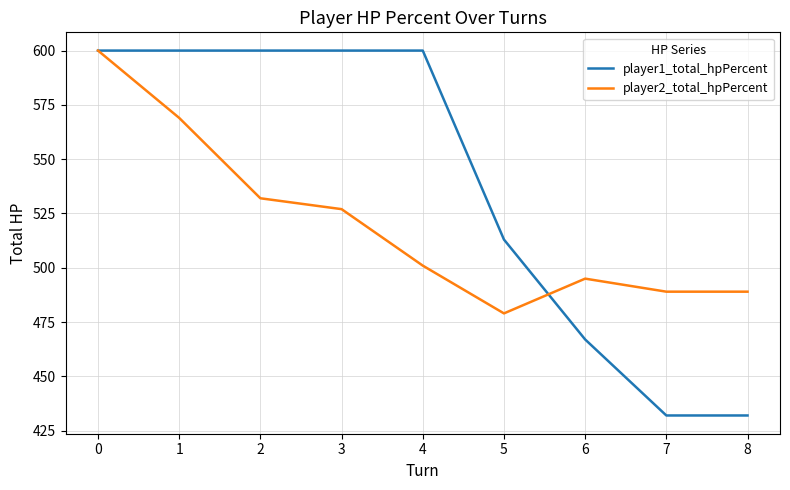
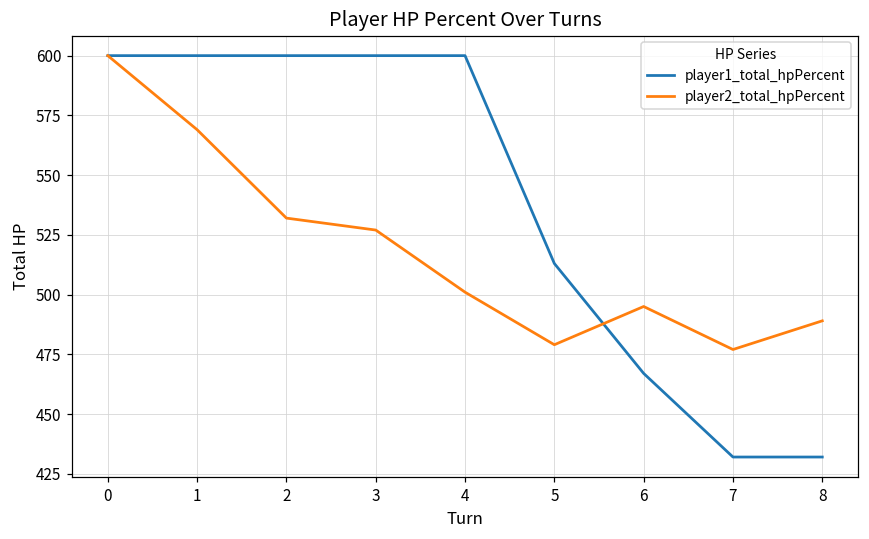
  {
    "player1_total_hpPercent": {
      "1": 600,
      "2": 600,
      "3": 600,
      "4": 600,
      "5": 513,
      "6": 467,
      "7": 432,
      "8": 432
    },
    "player2_total_hpPercent": {
      "1": 569,
      "2": 532,
      "3": 527,
      "4": 501,
      "5": 479,
      "6": 495,
-     "7": 489,
+     "7": 477,
      "8": 489
    }
  }
